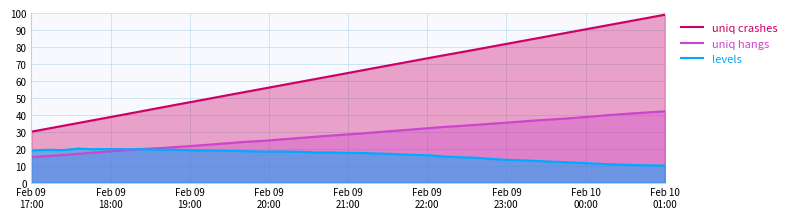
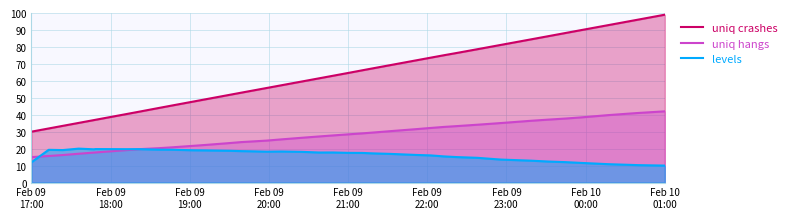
  {
    "uniq crashes": {
      "Feb 09 17:00": 30,
      "Feb 10 01:00": 99
    },
    "uniq hangs": {
      "Feb 09 17:00": 15,
      "Feb 10 01:00": 42
    },
    "levels": {
-     "Feb 09 17:00": 19,
+     "Feb 09 17:00": 12,
      "Feb 10 01:00": 10
    }
  }
